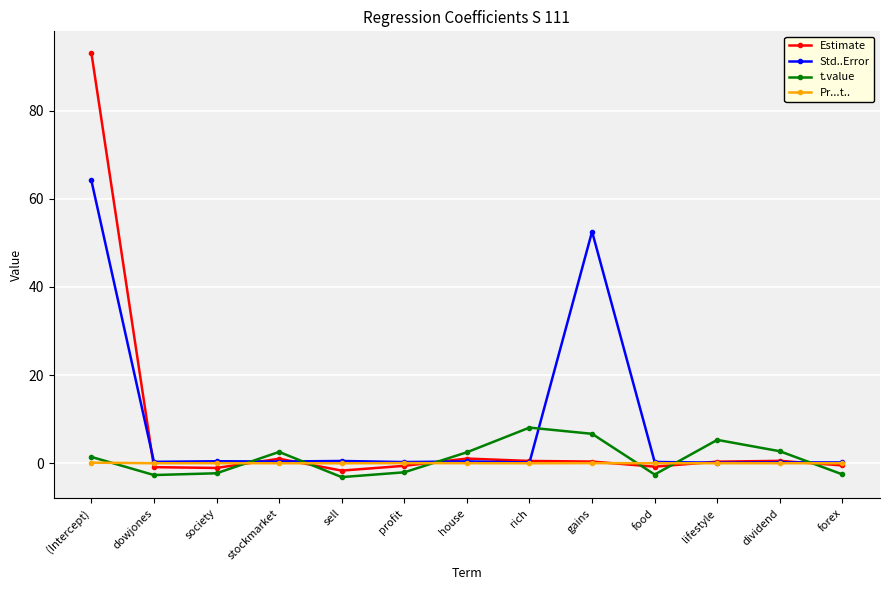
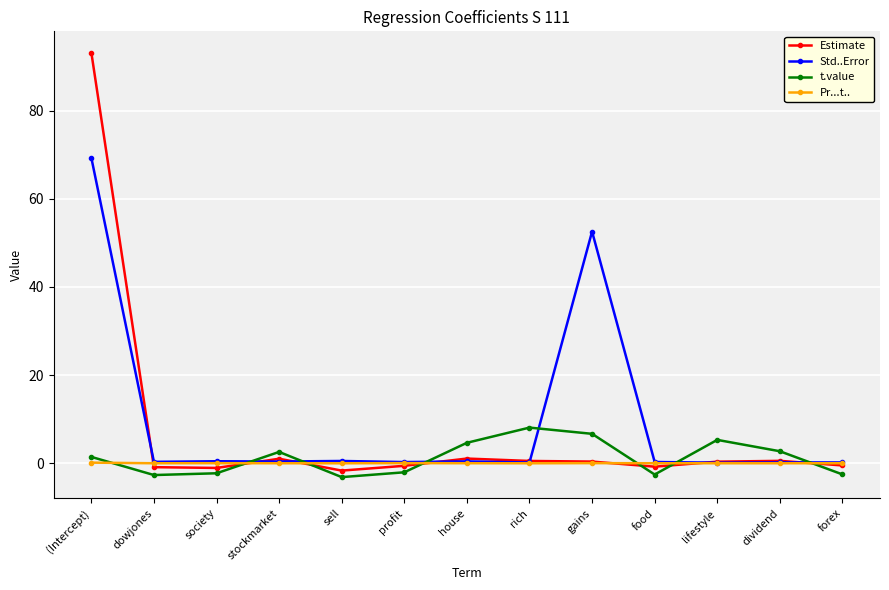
  {
    "Estimate": {
      "(Intercept)": 93,
      "dowjones": -1,
      "society": -1,
      "stockmarket": 1,
      "sell": -2,
      "profit": -1,
      "house": 1,
      "food": -1
    },
    "Std..Error": {
-     "(Intercept)": 64,
+     "(Intercept)": 69,
      "gains": 53
    },
    "t.value": {
      "(Intercept)": 1,
      "dowjones": -3,
      "society": -2,
      "stockmarket": 3,
      "sell": -3,
      "profit": -2,
-     "house": 2,
+     "house": 5,
      "rich": 8,
      "gains": 7,
      "food": -3,
      "lifestyle": 5,
      "dividend": 3,
      "forex": -3
    },
    "Pr...t..": {
      "(Intercept)": 0
    }
  }
